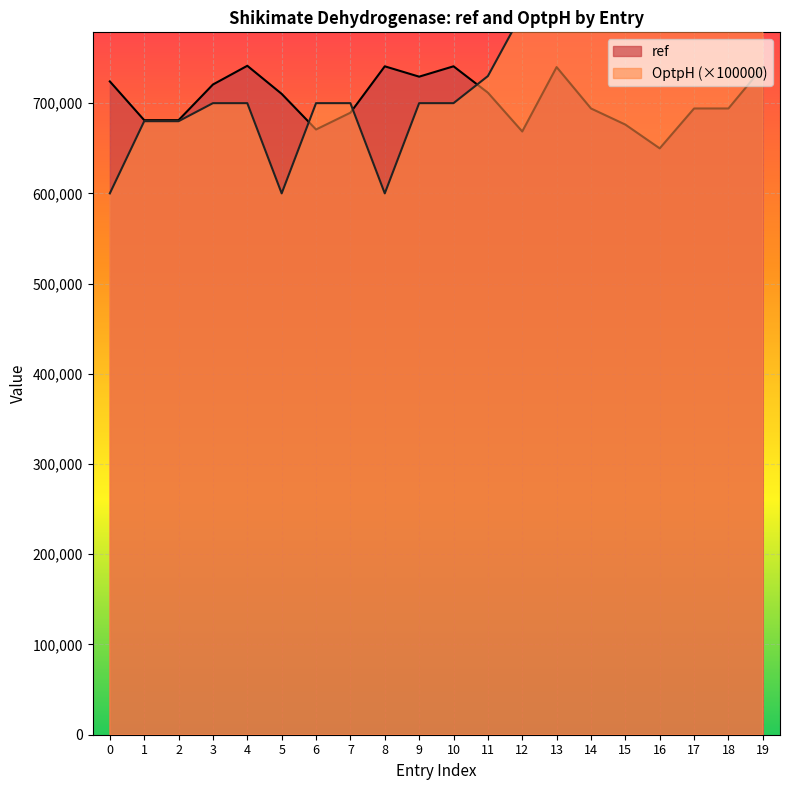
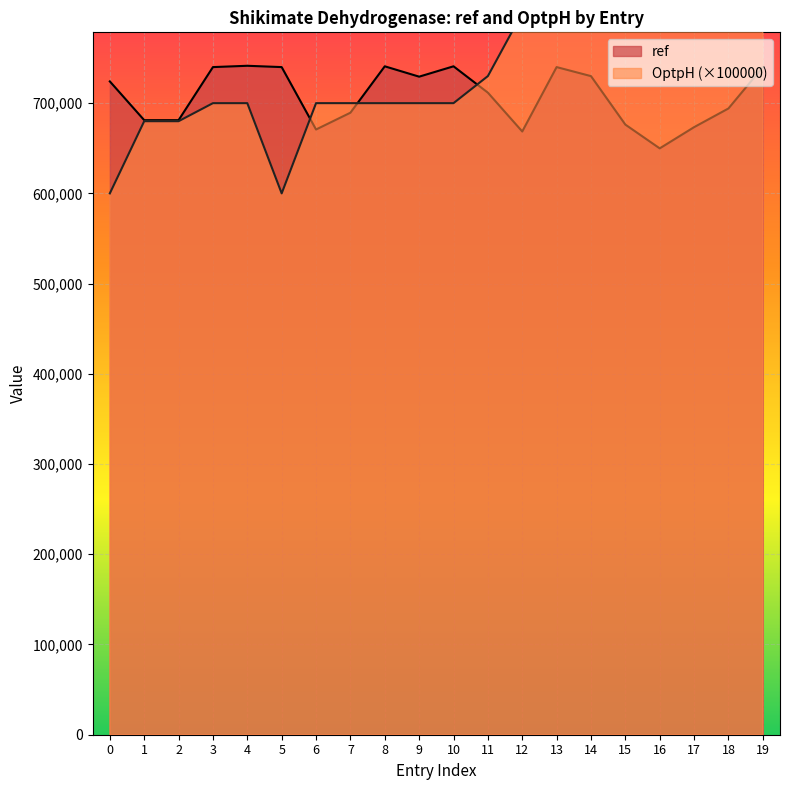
  {
    "ref": {
      "0": "720,000",
-     "3": "720,000",
+     "3": "740,000",
      "4": "740,000",
-     "5": "710,000",
+     "5": "740,000",
      "6": "670,000",
      "7": "690,000",
      "8": "740,000",
      "9": "730,000",
      "10": "740,000",
      "11": "710,000",
      "12": "670,000",
      "13": "740,000",
-     "14": "690,000",
+     "14": "730,000",
      "15": "680,000",
      "16": "650,000",
-     "17": "690,000",
+     "17": "670,000",
      "18": "690,000"
    },
    "OptpH (×100000)": {
      "0": "600,000",
      "3": "700,000",
      "4": "700,000",
      "5": "600,000",
      "6": "700,000",
      "7": "700,000",
-     "8": "600,000",
+     "8": "700,000",
      "9": "700,000",
      "10": "700,000",
      "11": "730,000"
    }
  }
